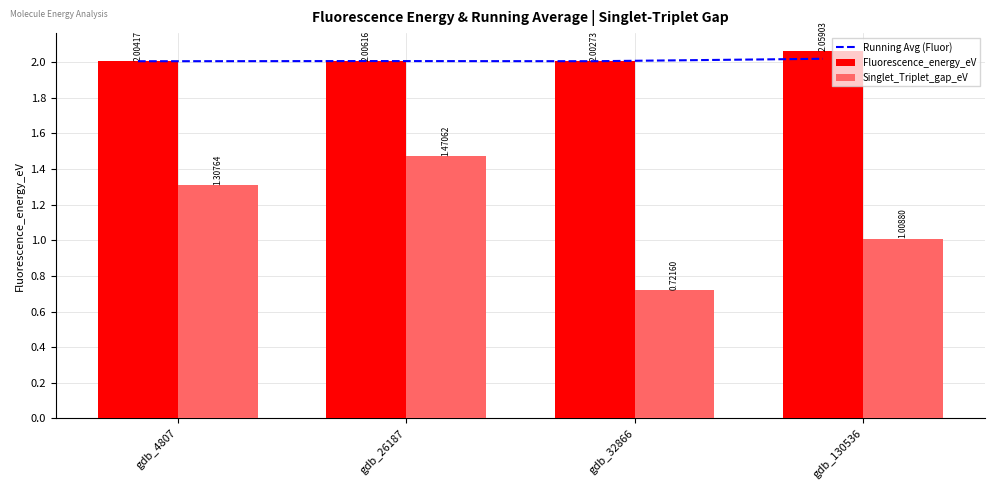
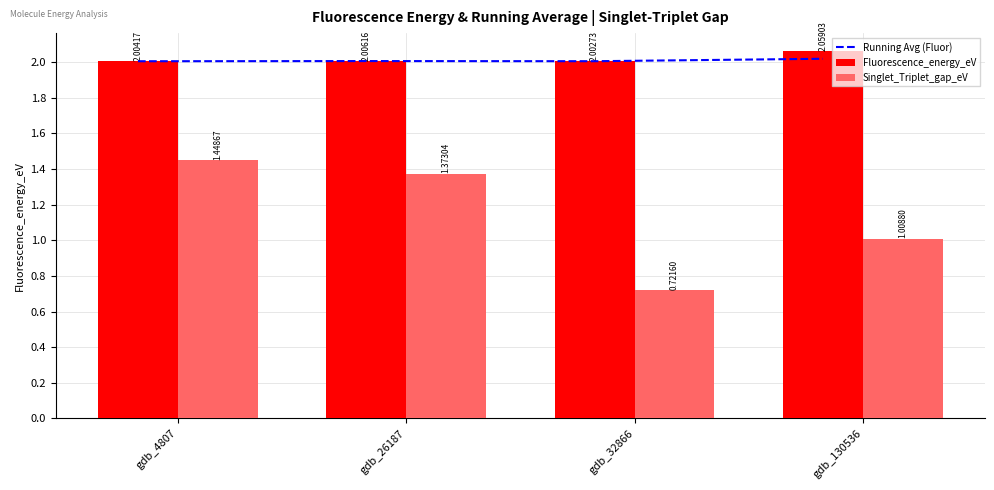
  {
    "Fluorescence_energy_eV": {
      "gdb_130536": 2.05903
    },
    "Singlet_Triplet_gap_eV": {
-     "gdb_4807": 1.30764,
-     "gdb_26187": 1.47062,
+     "gdb_4807": 1.44867,
+     "gdb_26187": 1.37304,
      "gdb_32866": 0.72160,
      "gdb_130536": 1.00880
    }
  }
